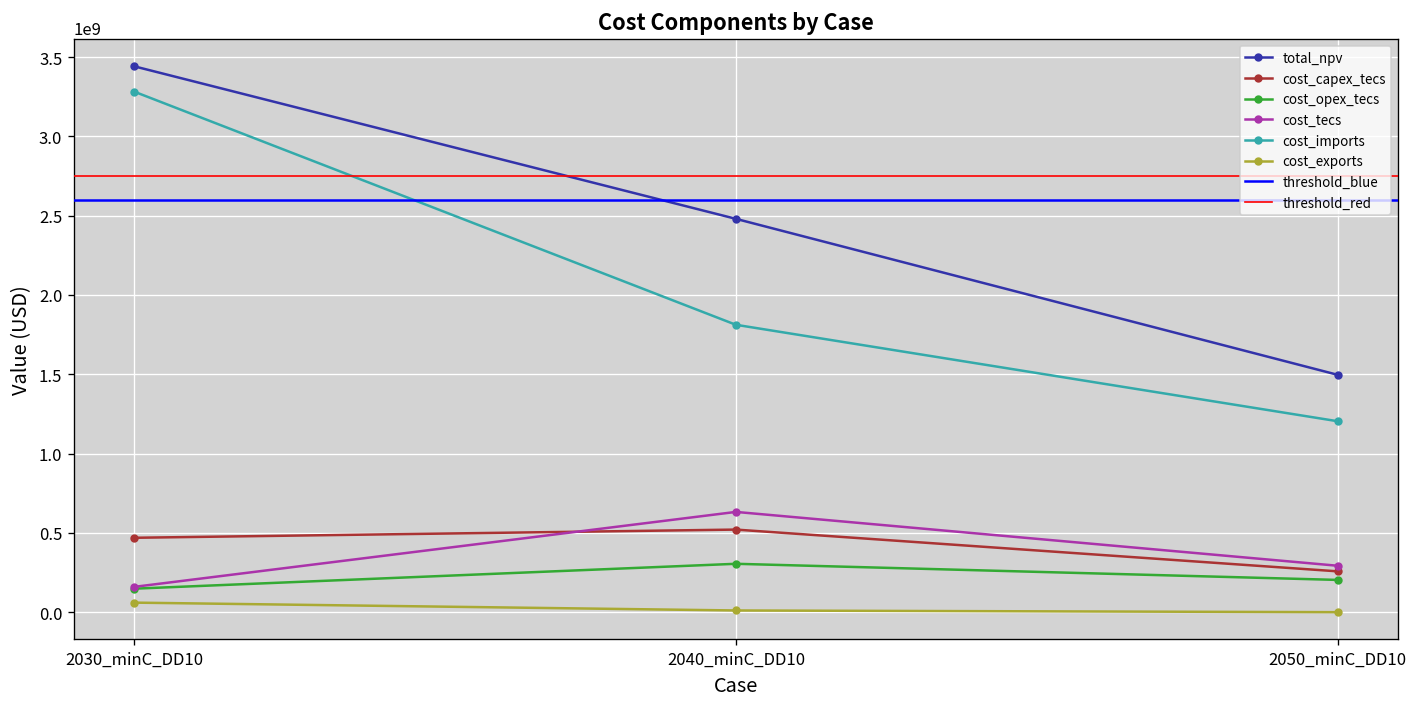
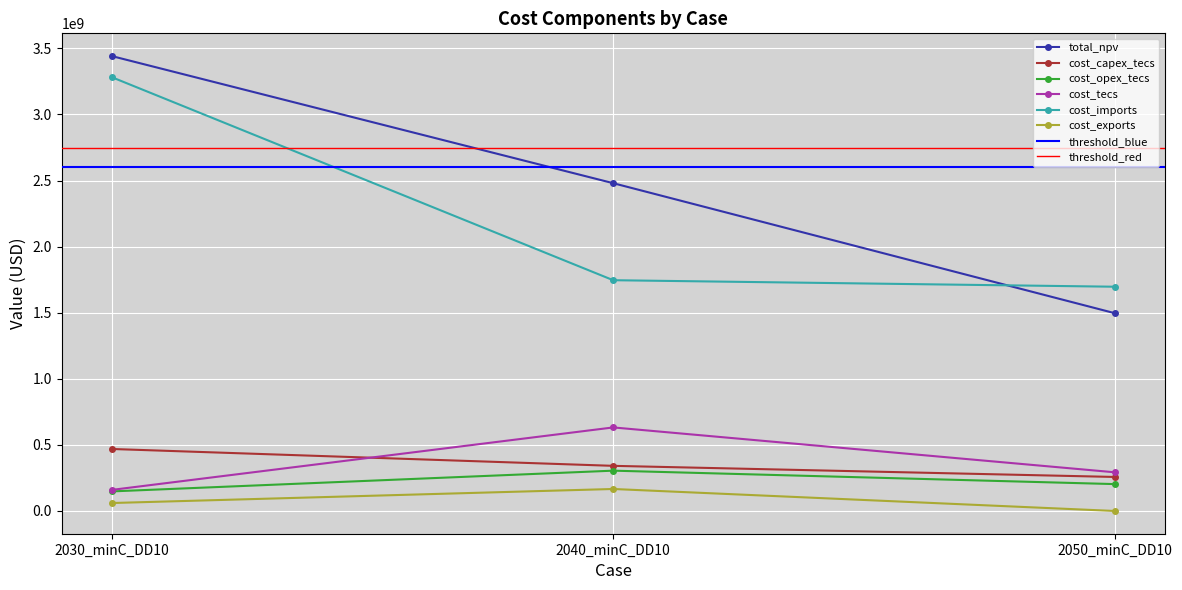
  {
    "total_npv": {
      "2030_minC_DD10": 3440000000,
      "2040_minC_DD10": 2480000000,
      "2050_minC_DD10": 1500000000
    },
    "cost_capex_tecs": {
      "2030_minC_DD10": 470000000,
-     "2040_minC_DD10": 520000000,
+     "2040_minC_DD10": 340000000,
      "2050_minC_DD10": 260000000
    },
    "cost_opex_tecs": {
      "2040_minC_DD10": 310000000,
      "2050_minC_DD10": 200000000
    },
    "cost_tecs": {
      "2040_minC_DD10": 630000000,
      "2050_minC_DD10": 290000000
    },
    "cost_imports": {
      "2030_minC_DD10": 3280000000,
-     "2040_minC_DD10": 1810000000,
-     "2050_minC_DD10": 1200000000
+     "2040_minC_DD10": 1750000000,
+     "2050_minC_DD10": 1700000000
    },
    "cost_exports": {
      "2030_minC_DD10": 60000000,
-     "2040_minC_DD10": 10000000,
+     "2040_minC_DD10": 170000000,
      "2050_minC_DD10": 0
    }
  }
